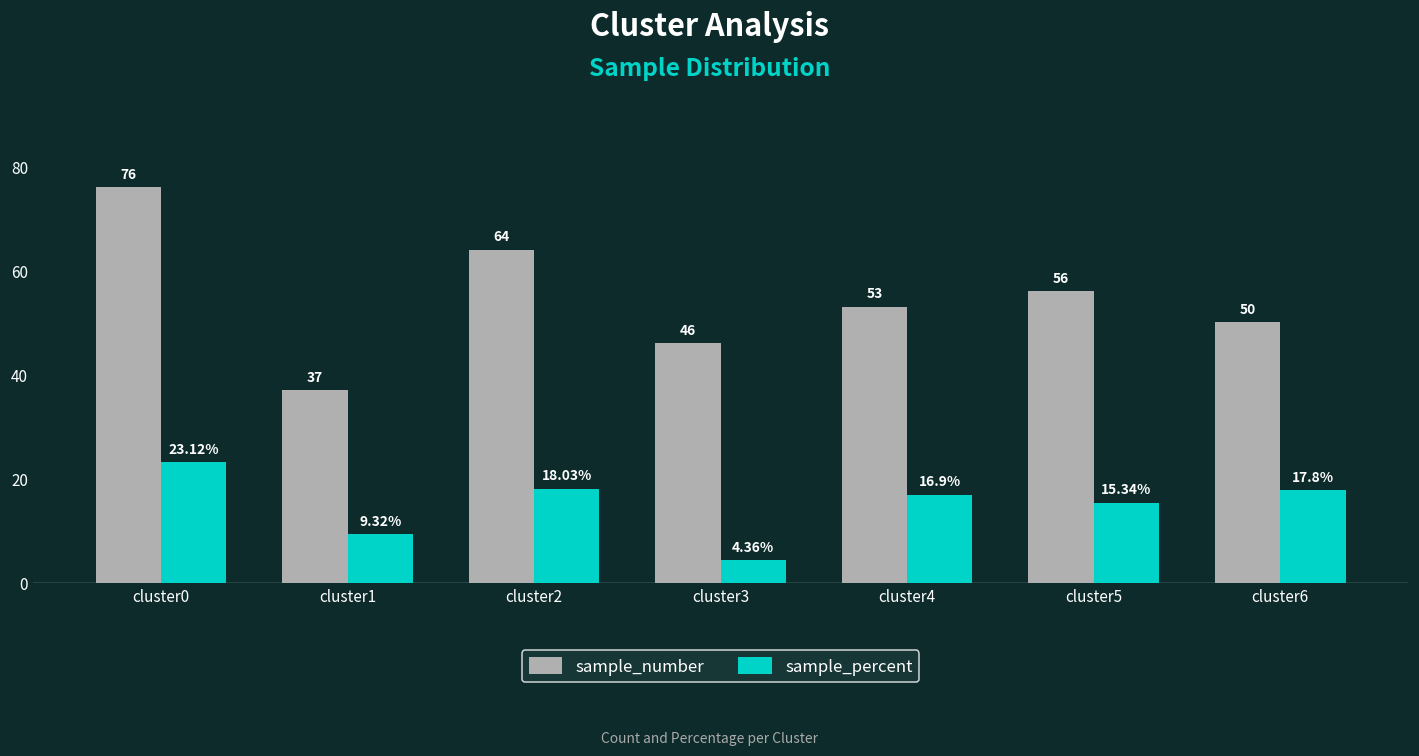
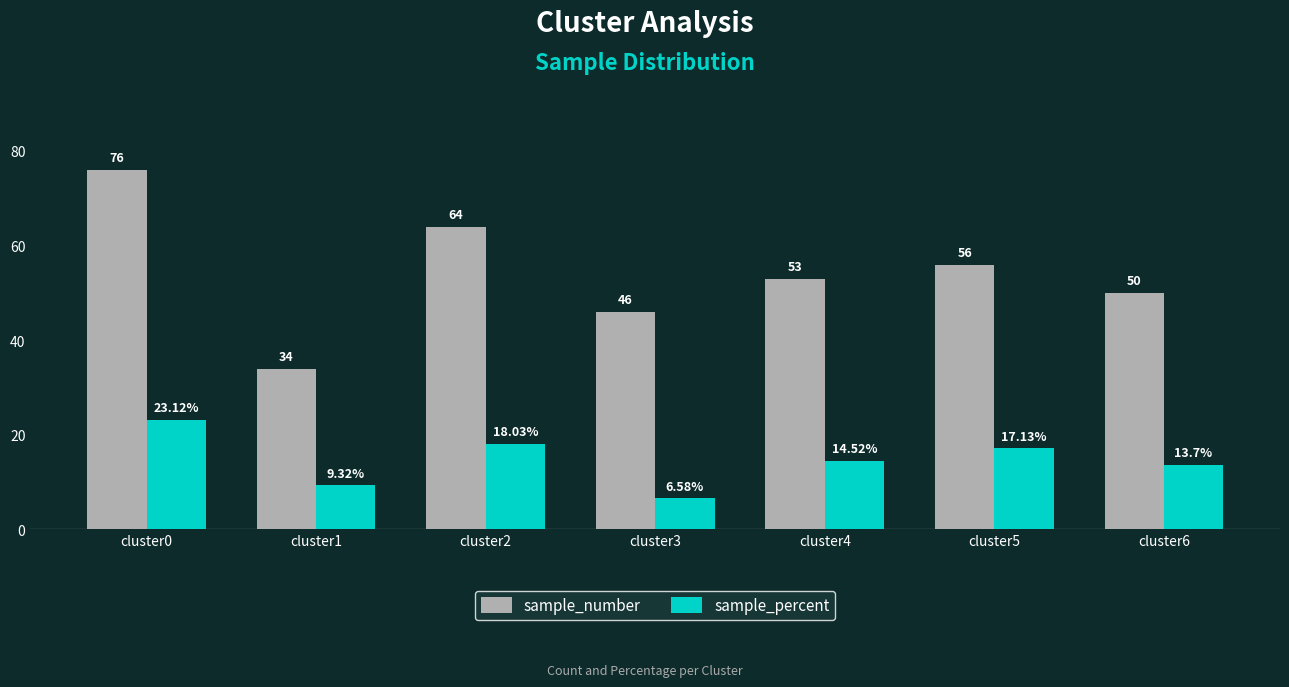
  {
    "sample_number": {
      "cluster0": "76",
-     "cluster1": "37",
+     "cluster1": "34",
      "cluster2": "64",
      "cluster3": "46",
      "cluster4": "53",
      "cluster5": "56",
      "cluster6": "50"
    },
    "sample_percent": {
      "cluster0": "23.12%",
      "cluster1": "9.32%",
      "cluster2": "18.03%",
-     "cluster3": "4.36%",
-     "cluster4": "16.9%",
-     "cluster5": "15.34%",
-     "cluster6": "17.8%"
+     "cluster3": "6.58%",
+     "cluster4": "14.52%",
+     "cluster5": "17.13%",
+     "cluster6": "13.7%"
    }
  }
